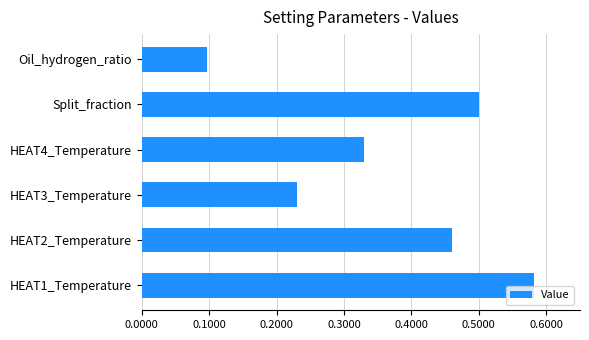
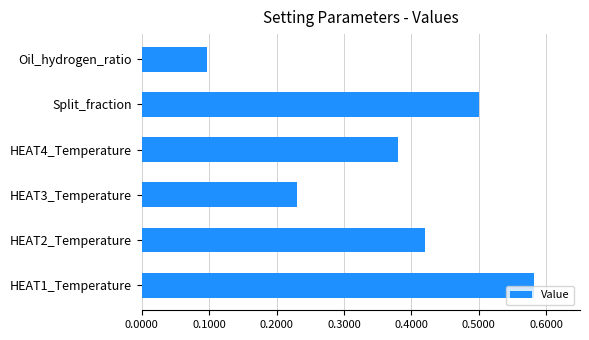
  {
    "Oil_hydrogen_ratio": 0.10,
    "Split_fraction": 0.50,
-   "HEAT4_Temperature": 0.33,
+   "HEAT4_Temperature": 0.38,
    "HEAT3_Temperature": 0.23,
-   "HEAT2_Temperature": 0.46,
+   "HEAT2_Temperature": 0.42,
    "HEAT1_Temperature": 0.58
  }
